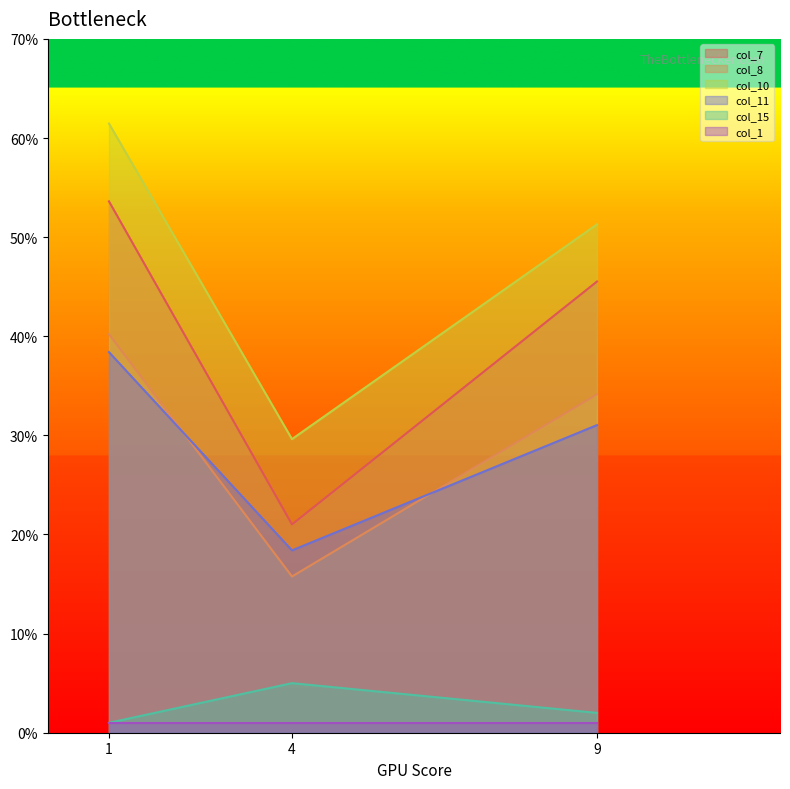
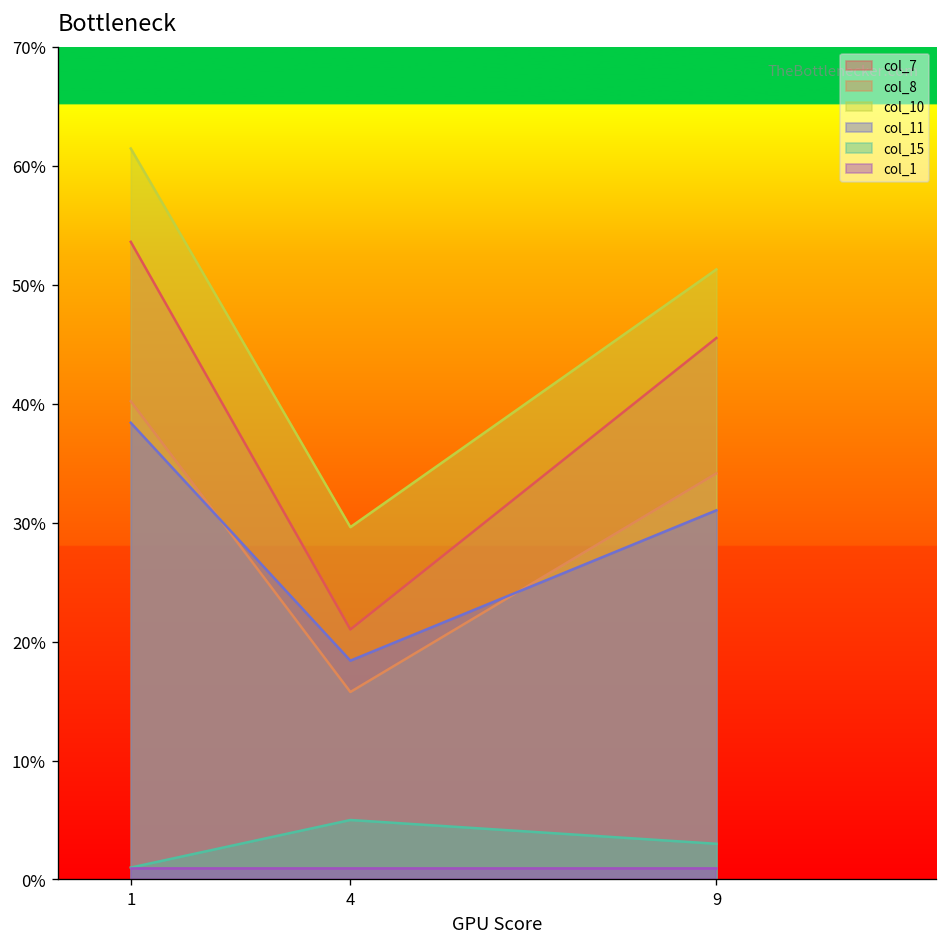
  {
    "col_15": {
      "4": "5%",
-     "9": "2%"
+     "9": "3%"
    }
  }
